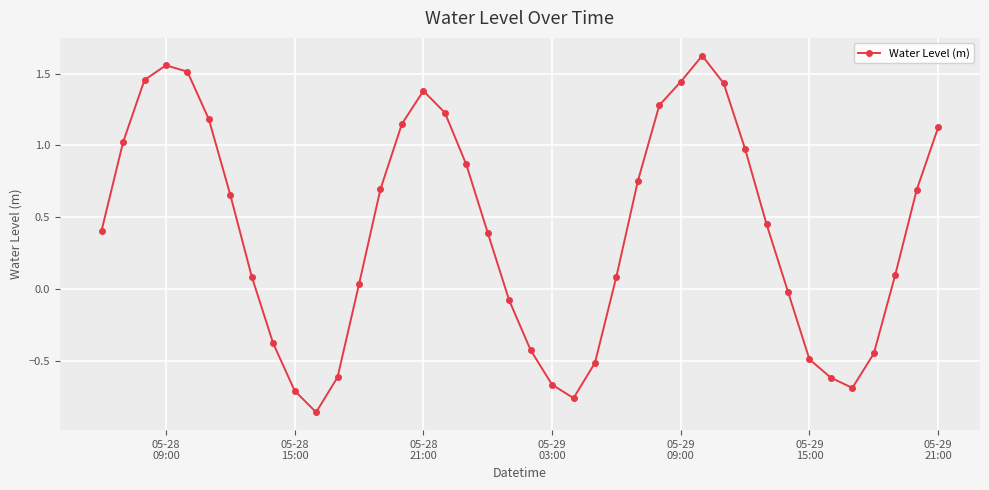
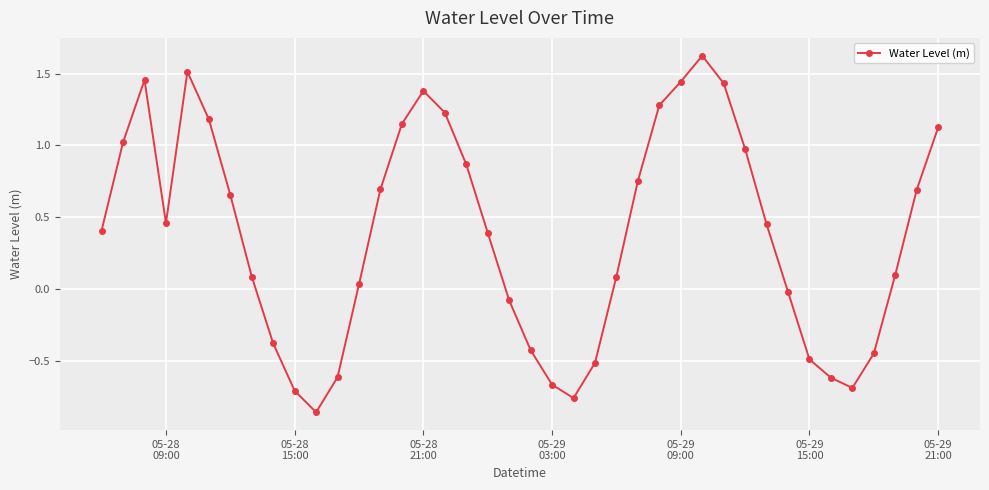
  {
-   "05-28 09:00": 1.56,
+   "05-28 09:00": 0.46,
    "05-28 15:00": -0.70,
    "05-28 21:00": 1.38,
    "05-29 03:00": -0.66,
    "05-29 09:00": 1.44,
    "05-29 15:00": -0.49,
    "05-29 21:00": 1.13
  }
